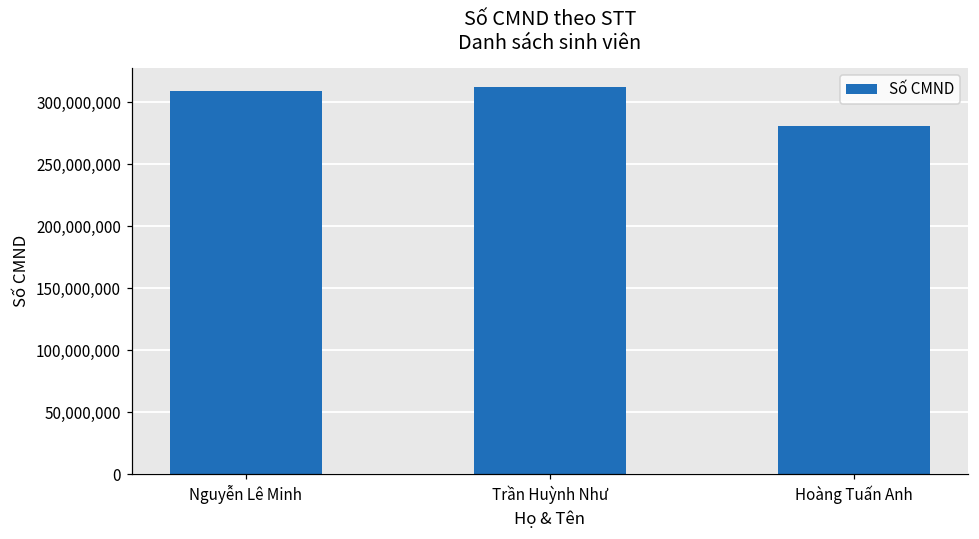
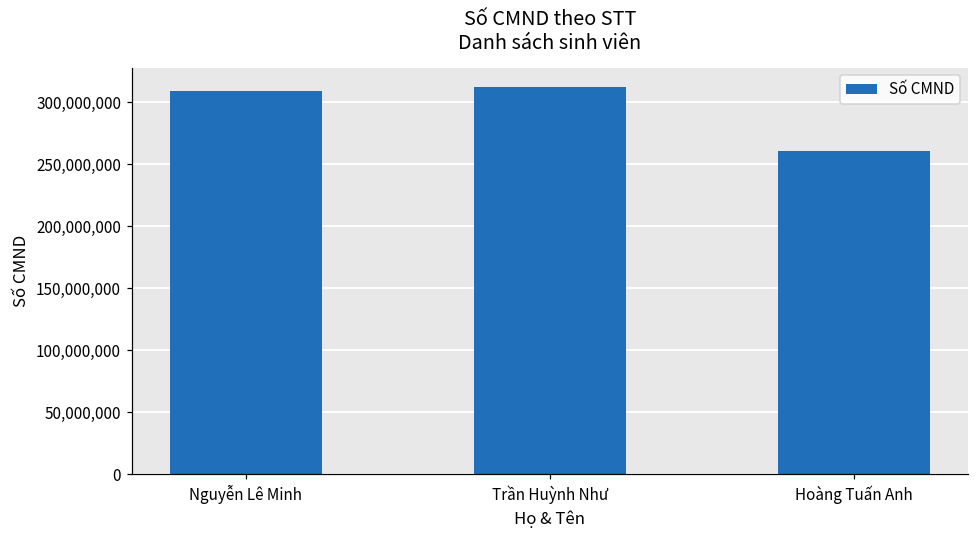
  {
    "Nguyễn Lê Minh": "309,000,000",
    "Trần Huỳnh Như": "312,000,000",
-   "Hoàng Tuấn Anh": "281,000,000"
+   "Hoàng Tuấn Anh": "260,000,000"
  }
